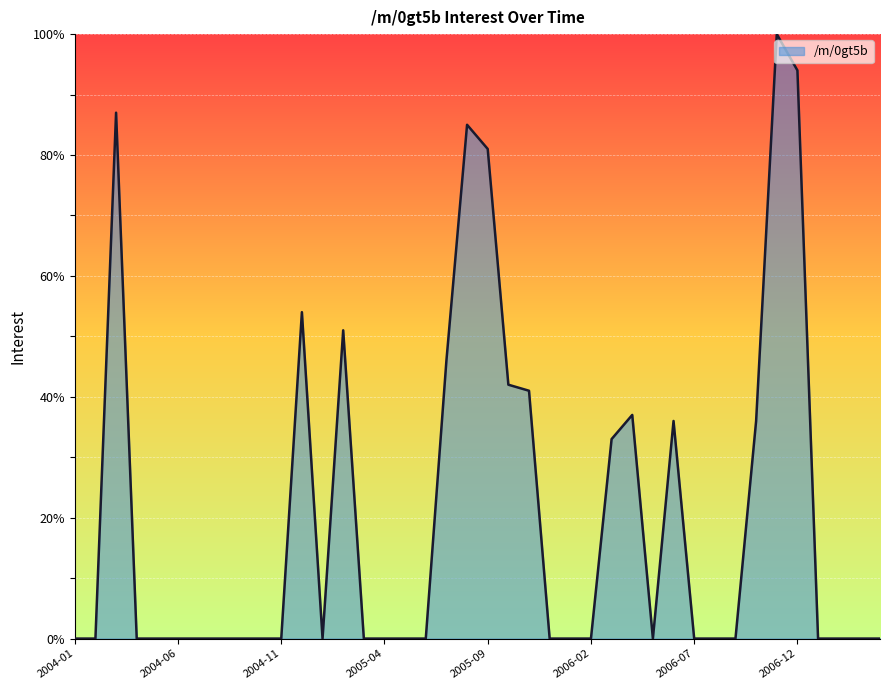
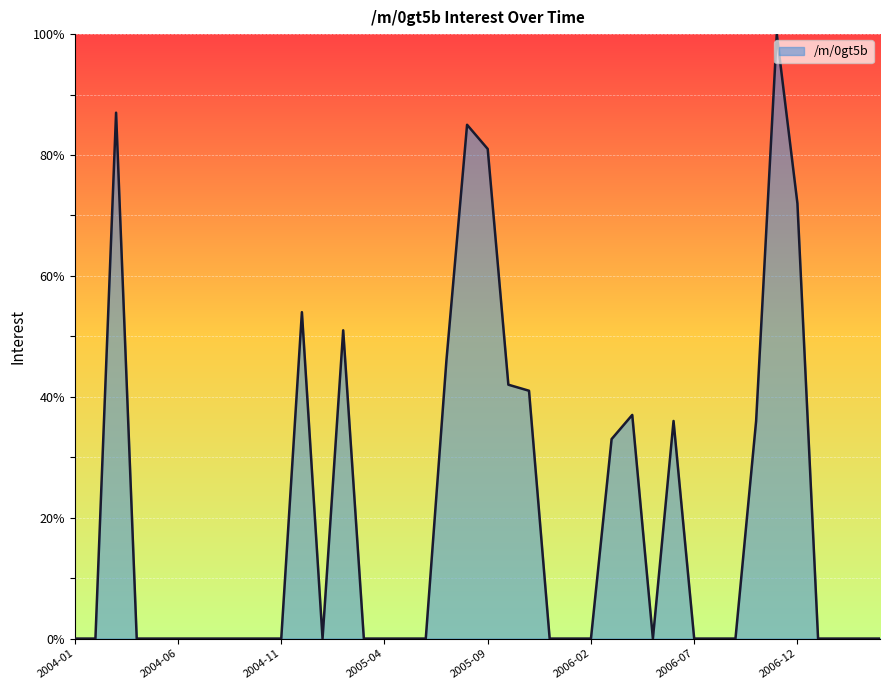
  {
    "2004-01": "0%",
    "2004-06": "0%",
    "2004-11": "0%",
    "2005-04": "0%",
    "2005-09": "81%",
    "2006-02": "0%",
    "2006-07": "0%",
-   "2006-12": "94%"
+   "2006-12": "72%"
  }
